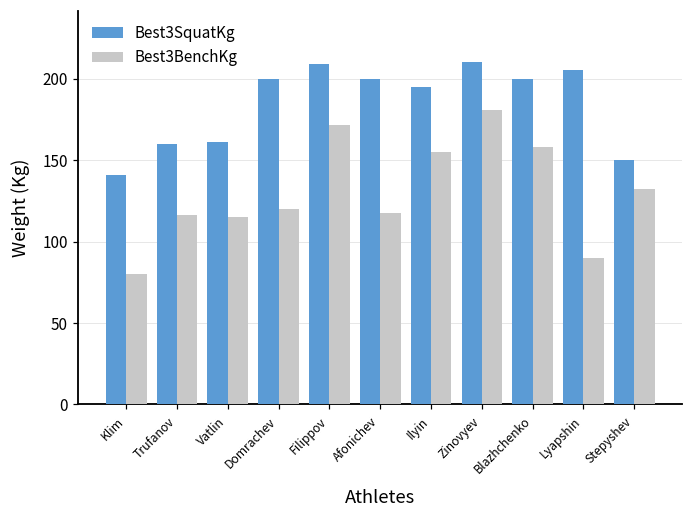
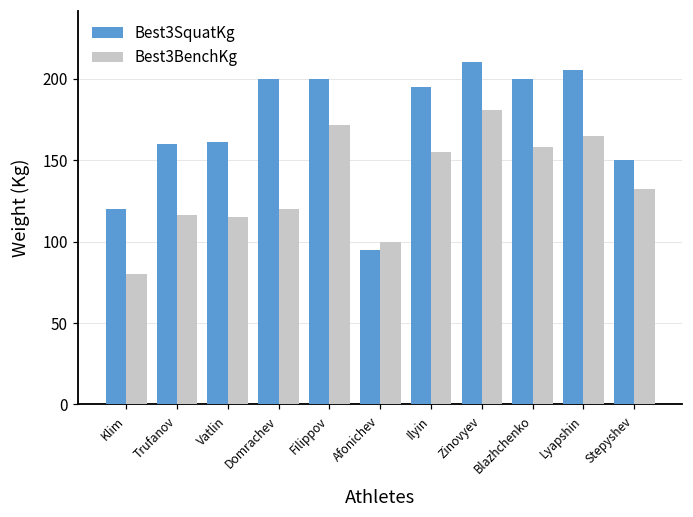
  {
    "Best3SquatKg": {
-     "Klim": 141,
+     "Klim": 120,
      "Trufanov": 160,
      "Vatlin": 161,
      "Domrachev": 200,
-     "Filippov": 209,
-     "Afonichev": 200,
+     "Filippov": 200,
+     "Afonichev": 95,
      "Ilyin": 195,
      "Zinovyev": 210,
      "Blazhchenko": 200,
      "Lyapshin": 205,
      "Stepyshev": 150
    },
    "Best3BenchKg": {
      "Klim": 80,
      "Trufanov": 116,
      "Vatlin": 115,
      "Domrachev": 120,
      "Filippov": 172,
-     "Afonichev": 118,
+     "Afonichev": 100,
      "Ilyin": 155,
      "Zinovyev": 181,
      "Blazhchenko": 158,
-     "Lyapshin": 90,
+     "Lyapshin": 165,
      "Stepyshev": 133
    }
  }
